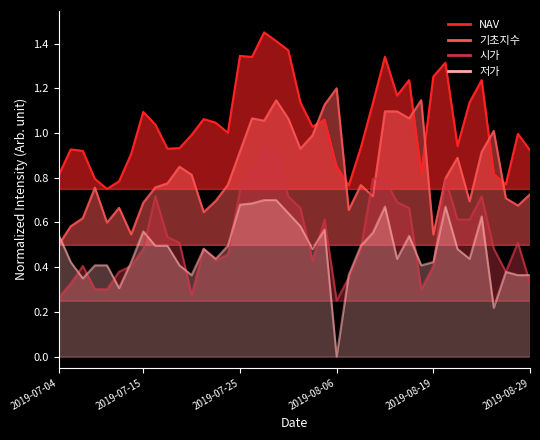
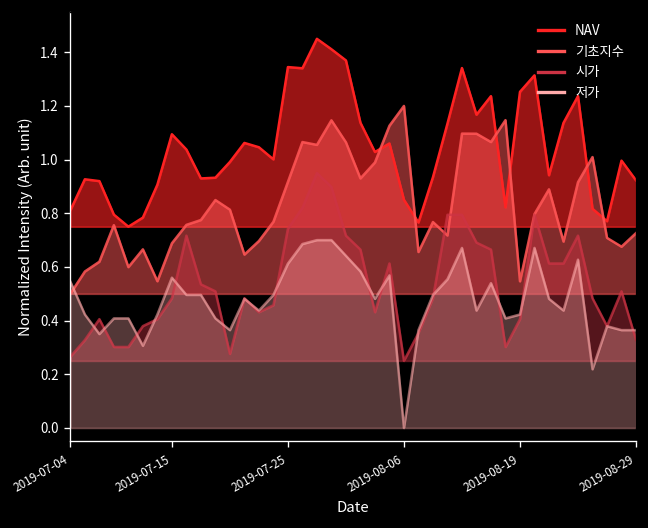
  {
    "시가": {
      "2019-07-04": 0.27,
      "2019-07-15": 0.48,
      "2019-07-25": 0.74,
      "2019-08-06": 0.00,
      "2019-08-19": 0.41,
      "2019-08-29": 0.33
    },
    "저가": {
      "2019-07-04": 0.55,
      "2019-07-15": 0.56,
-     "2019-07-25": 0.68,
+     "2019-07-25": 0.61,
      "2019-08-06": 0.00,
      "2019-08-19": 0.42,
      "2019-08-29": 0.36
    }
  }
